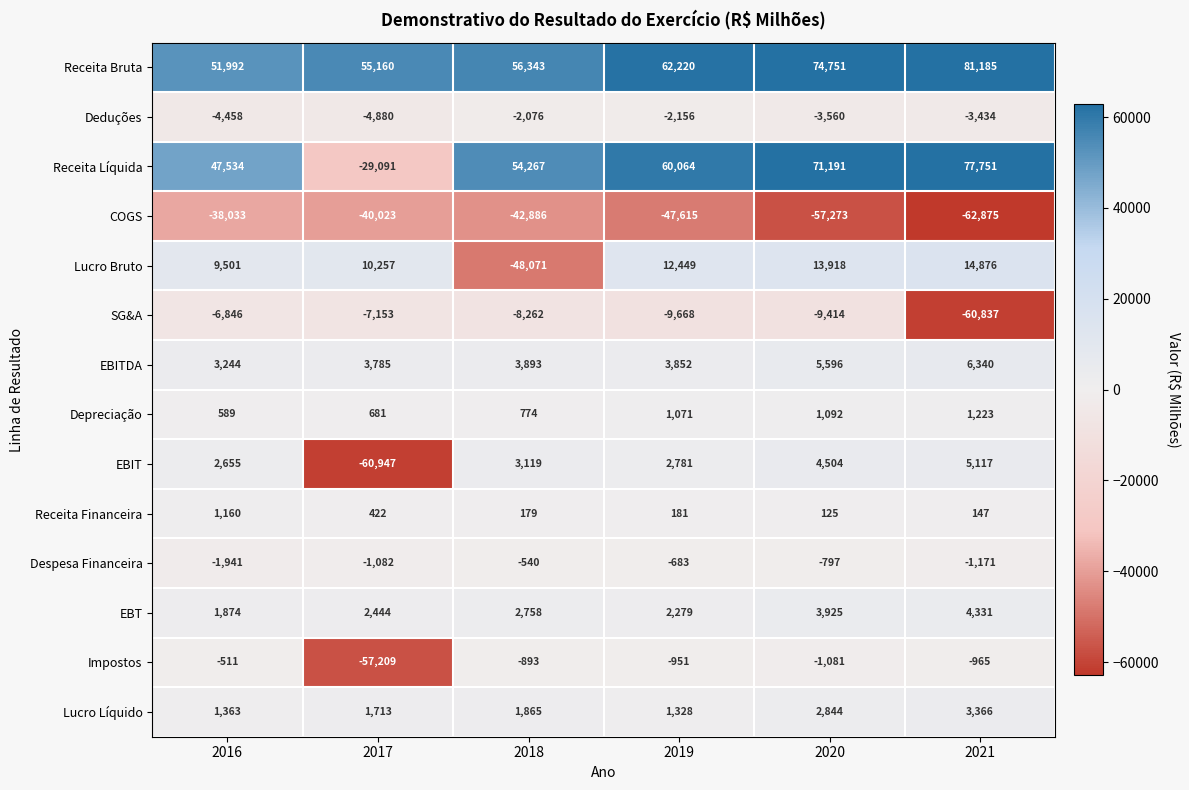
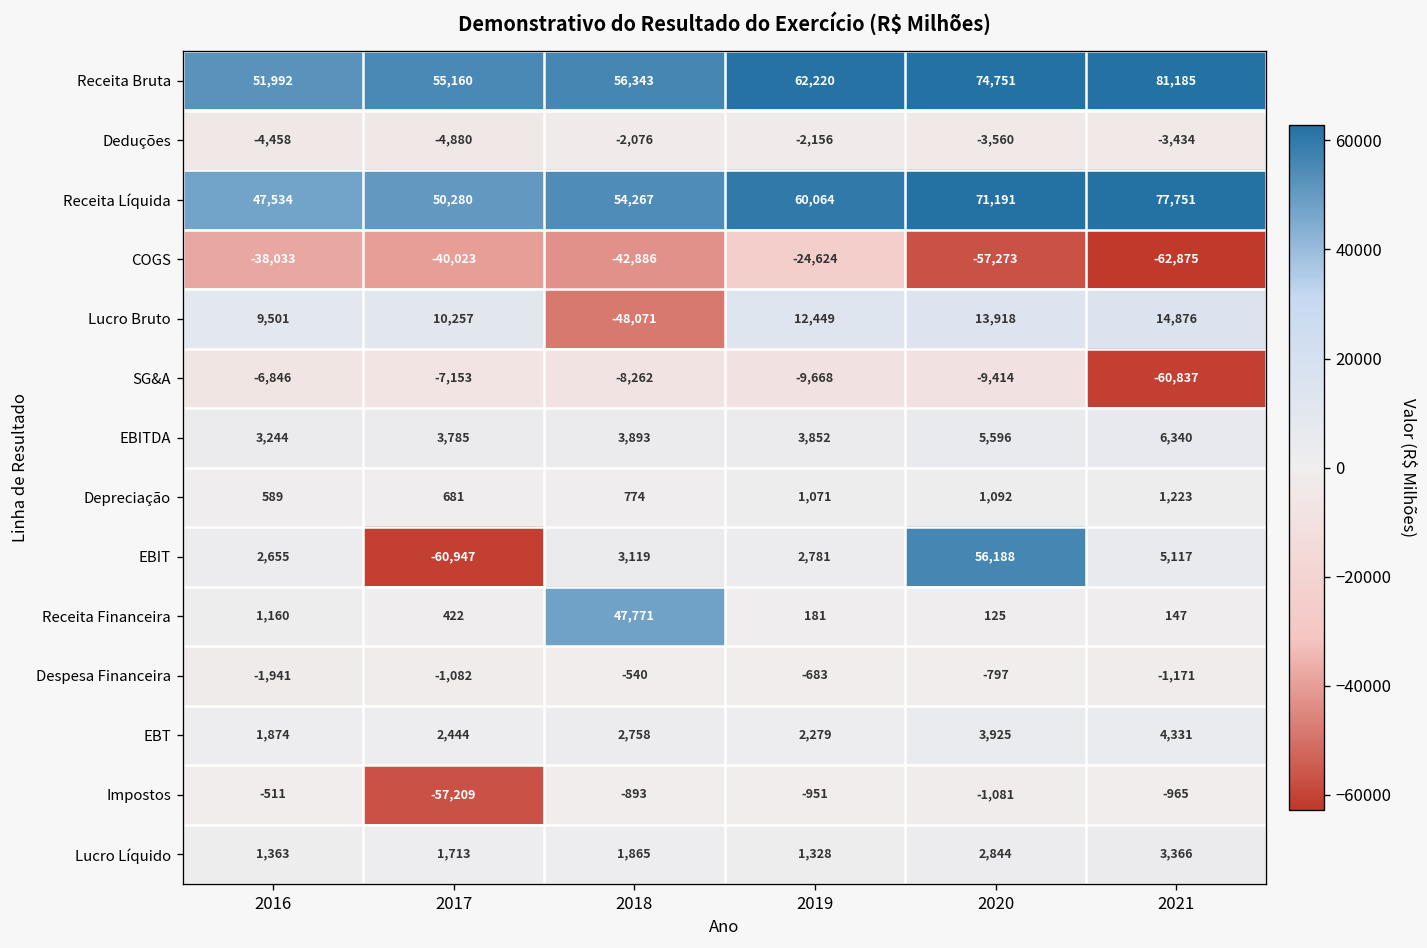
  {
    "Receita Bruta": {
      "2016": "51,992",
      "2017": "55,160",
      "2018": "56,343",
      "2019": "62,220",
      "2020": "74,751",
      "2021": "81,185"
    },
    "Deduções": {
      "2016": "-4,458",
      "2017": "-4,880",
      "2018": "-2,076",
      "2019": "-2,156",
      "2020": "-3,560",
      "2021": "-3,434"
    },
    "Receita Líquida": {
      "2016": "47,534",
-     "2017": "-29,091",
+     "2017": "50,280",
      "2018": "54,267",
      "2019": "60,064",
      "2020": "71,191",
      "2021": "77,751"
    },
    "COGS": {
      "2016": "-38,033",
      "2017": "-40,023",
      "2018": "-42,886",
-     "2019": "-47,615",
+     "2019": "-24,624",
      "2020": "-57,273",
      "2021": "-62,875"
    },
    "Lucro Bruto": {
      "2016": "9,501",
      "2017": "10,257",
      "2018": "-48,071",
      "2019": "12,449",
      "2020": "13,918",
      "2021": "14,876"
    },
    "SG&A": {
      "2016": "-6,846",
      "2017": "-7,153",
      "2018": "-8,262",
      "2019": "-9,668",
      "2020": "-9,414",
      "2021": "-60,837"
    },
    "EBITDA": {
      "2016": "3,244",
      "2017": "3,785",
      "2018": "3,893",
      "2019": "3,852",
      "2020": "5,596",
      "2021": "6,340"
    },
    "Depreciação": {
      "2016": "589",
      "2017": "681",
      "2018": "774",
      "2019": "1,071",
      "2020": "1,092",
      "2021": "1,223"
    },
    "EBIT": {
      "2016": "2,655",
      "2017": "-60,947",
      "2018": "3,119",
      "2019": "2,781",
-     "2020": "4,504",
+     "2020": "56,188",
      "2021": "5,117"
    },
    "Receita Financeira": {
      "2016": "1,160",
      "2017": "422",
-     "2018": "179",
+     "2018": "47,771",
      "2019": "181",
      "2020": "125",
      "2021": "147"
    },
    "Despesa Financeira": {
      "2016": "-1,941",
      "2017": "-1,082",
      "2018": "-540",
      "2019": "-683",
      "2020": "-797",
      "2021": "-1,171"
    },
    "EBT": {
      "2016": "1,874",
      "2017": "2,444",
      "2018": "2,758",
      "2019": "2,279",
      "2020": "3,925",
      "2021": "4,331"
    },
    "Impostos": {
      "2016": "-511",
      "2017": "-57,209",
      "2018": "-893",
      "2019": "-951",
      "2020": "-1,081",
      "2021": "-965"
    },
    "Lucro Líquido": {
      "2016": "1,363",
      "2017": "1,713",
      "2018": "1,865",
      "2019": "1,328",
      "2020": "2,844",
      "2021": "3,366"
    }
  }
